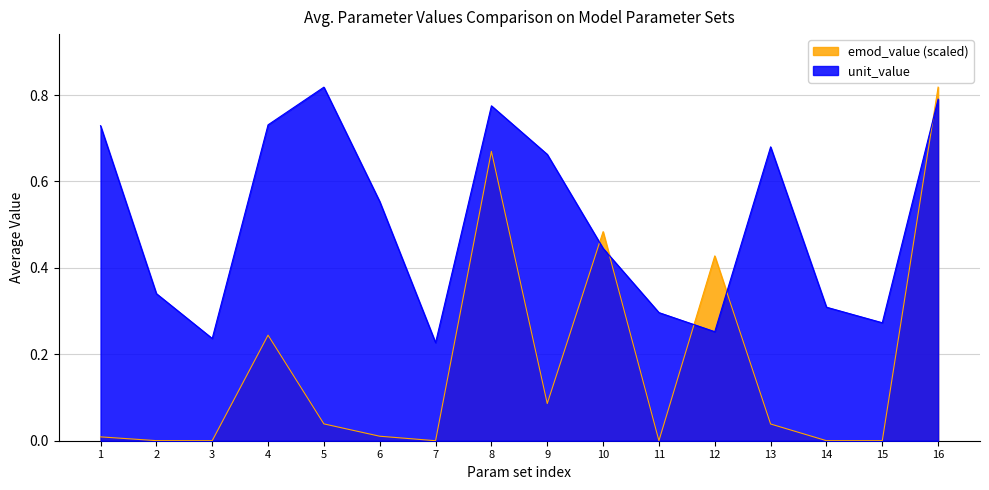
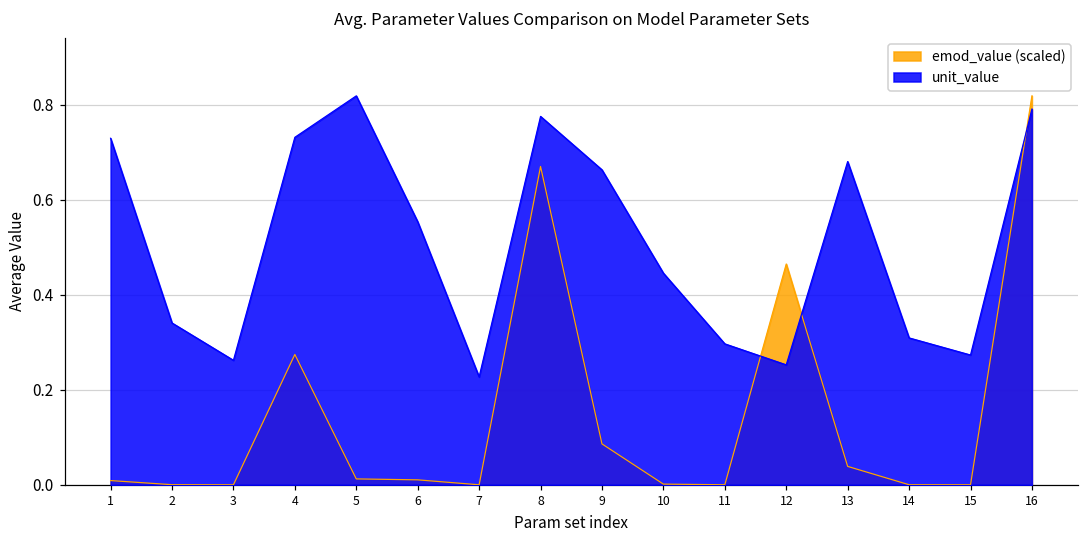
  {
    "emod_value (scaled)": {
      "1": 0.01,
      "2": 0.00,
      "3": 0.00,
-     "4": 0.24,
-     "5": 0.04,
+     "4": 0.27,
+     "5": 0.01,
      "6": 0.01,
      "7": 0.00,
      "8": 0.67,
      "9": 0.09,
-     "10": 0.48,
+     "10": 0.00,
      "11": 0.00,
-     "12": 0.43,
+     "12": 0.46,
      "13": 0.04,
      "14": 0.00,
      "15": 0.00,
      "16": 0.82
    },
    "unit_value": {
      "1": 0.73,
      "2": 0.34,
-     "3": 0.24,
+     "3": 0.26,
      "4": 0.73,
      "5": 0.82,
      "6": 0.55,
      "7": 0.23,
      "8": 0.78,
      "9": 0.66,
      "10": 0.45,
      "11": 0.30,
      "12": 0.25,
      "13": 0.68,
      "14": 0.31,
      "15": 0.27,
      "16": 0.79
    }
  }
